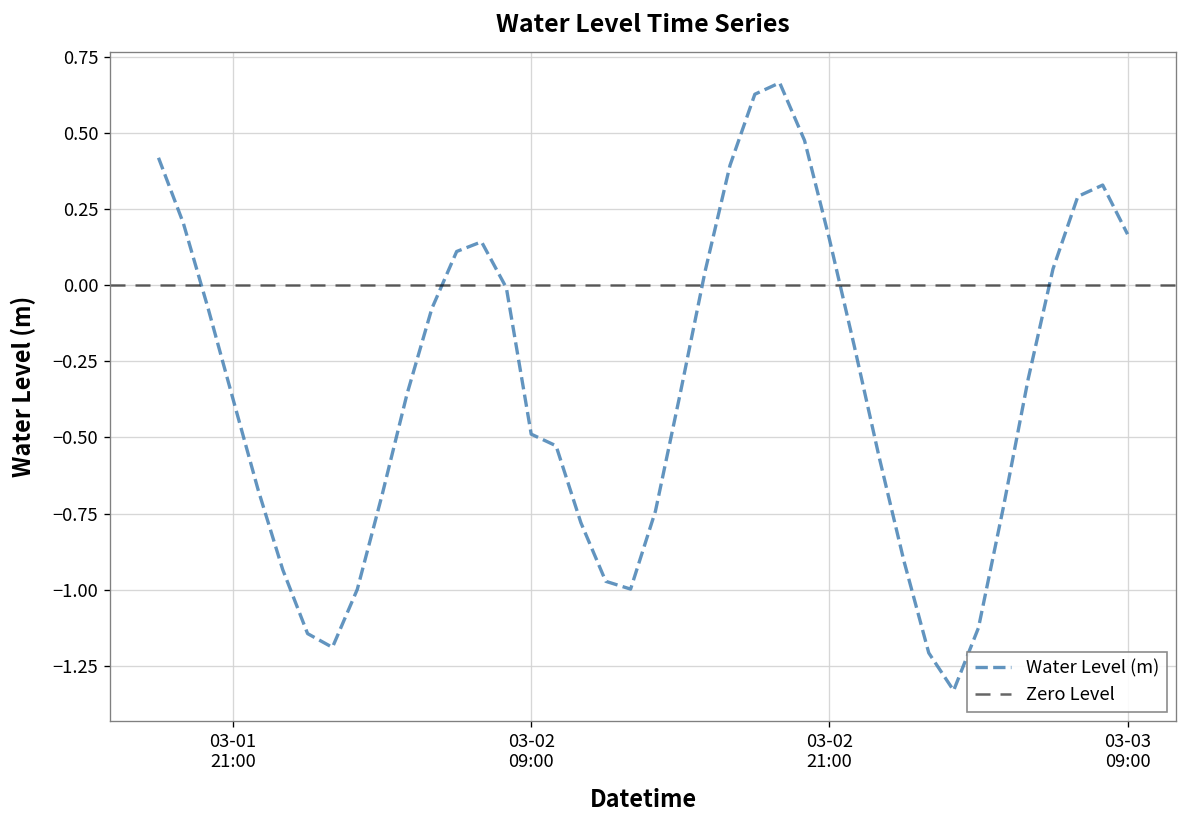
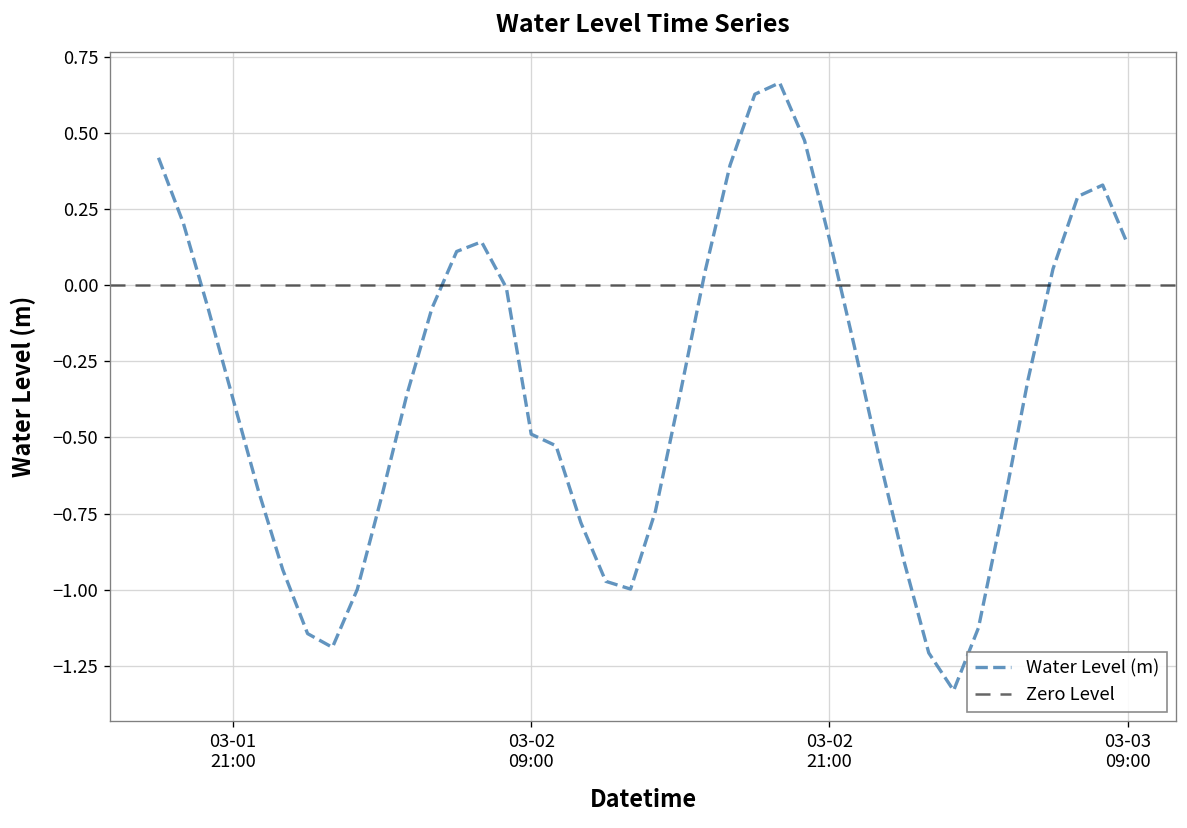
  {
    "03-01 21:00": -0.37,
    "03-02 09:00": -0.49,
    "03-02 21:00": 0.15,
-   "03-03 09:00": 0.17
+   "03-03 09:00": 0.14
  }
